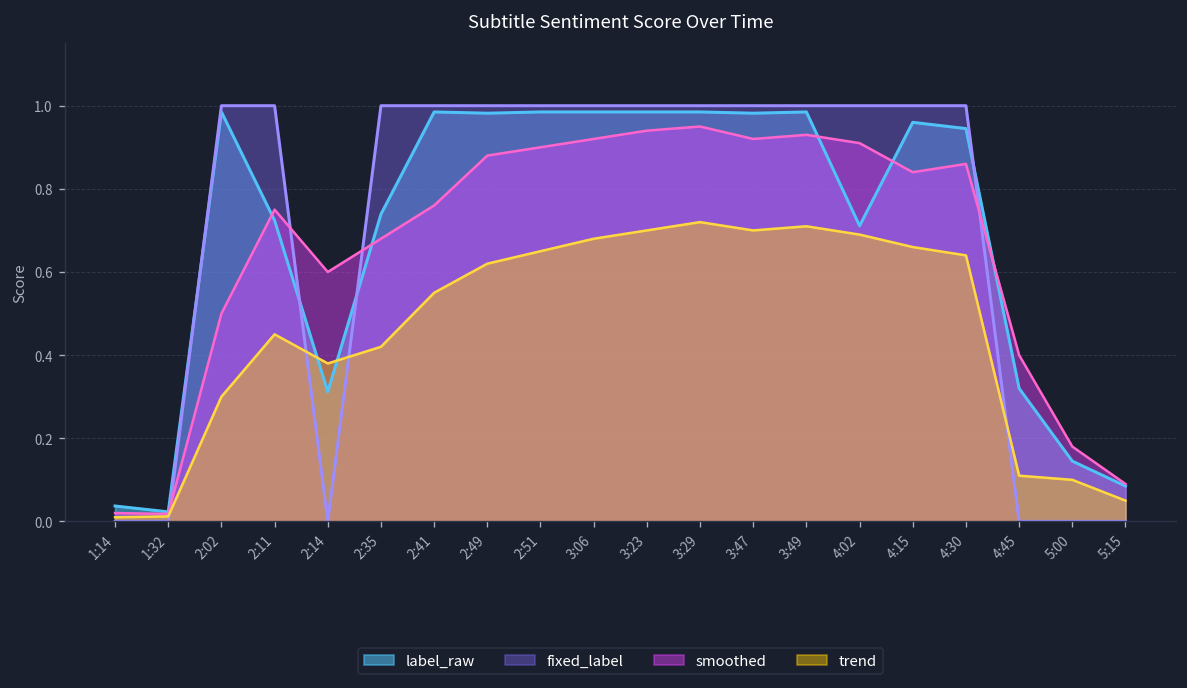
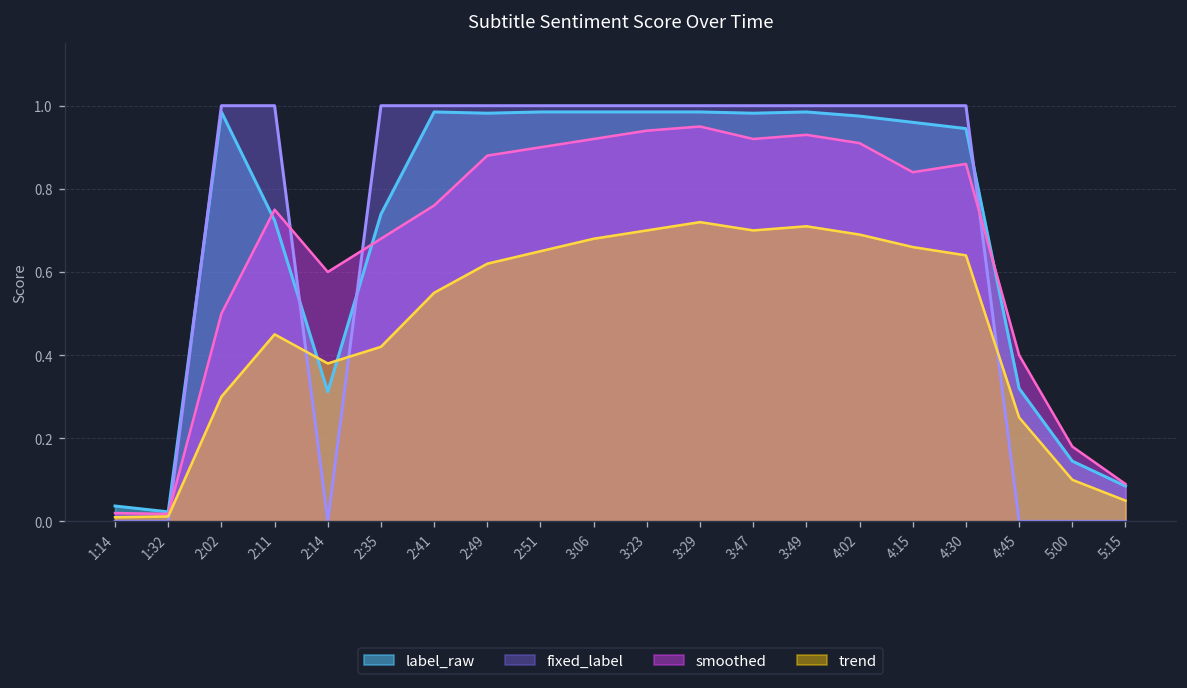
  {
    "label_raw": {
      "1:14": 0.04,
      "2:02": 0.99,
      "2:11": 0.72,
      "2:14": 0.31,
      "2:35": 0.74,
      "2:41": 0.99,
      "2:49": 0.98,
      "2:51": 0.99,
      "3:06": 0.99,
      "3:23": 0.99,
      "3:29": 0.99,
      "3:47": 0.98,
      "3:49": 0.99,
-     "4:02": 0.71,
+     "4:02": 0.98,
      "4:15": 0.96,
      "4:30": 0.95,
      "4:45": 0.32,
      "5:00": 0.15
    },
    "fixed_label": {
      "1:14": 0.00,
      "1:32": 0.00,
      "2:02": 1.00,
      "2:11": 1.00,
      "2:14": 0.00,
      "2:35": 1.00,
      "2:41": 1.00,
      "2:49": 1.00,
      "2:51": 1.00,
      "3:06": 1.00,
      "3:23": 1.00,
      "3:29": 1.00,
      "3:47": 1.00,
      "3:49": 1.00,
      "4:02": 1.00,
      "4:15": 1.00,
      "4:30": 1.00,
      "4:45": 0.00,
      "5:00": 0.00,
      "5:15": 0.00
    },
    "smoothed": {
      "1:14": 0.02,
      "2:02": 0.50,
      "2:11": 0.75,
      "2:14": 0.60,
      "2:35": 0.68,
      "2:41": 0.76,
      "2:49": 0.88,
      "2:51": 0.90,
      "3:06": 0.92,
      "3:23": 0.94,
      "3:29": 0.95,
      "3:47": 0.92,
      "3:49": 0.93,
      "4:02": 0.91,
      "4:15": 0.84,
      "4:30": 0.86,
      "4:45": 0.40,
      "5:00": 0.18
    },
    "trend": {
      "1:14": 0.01,
      "2:02": 0.30,
      "2:11": 0.45,
      "2:14": 0.38,
      "2:35": 0.42,
      "2:41": 0.55,
      "2:49": 0.62,
      "2:51": 0.65,
      "3:06": 0.68,
      "3:23": 0.70,
      "3:29": 0.72,
      "3:47": 0.70,
      "3:49": 0.71,
      "4:02": 0.69,
      "4:15": 0.66,
      "4:30": 0.64,
-     "4:45": 0.11,
+     "4:45": 0.25,
      "5:00": 0.10,
      "5:15": 0.05
    }
  }
